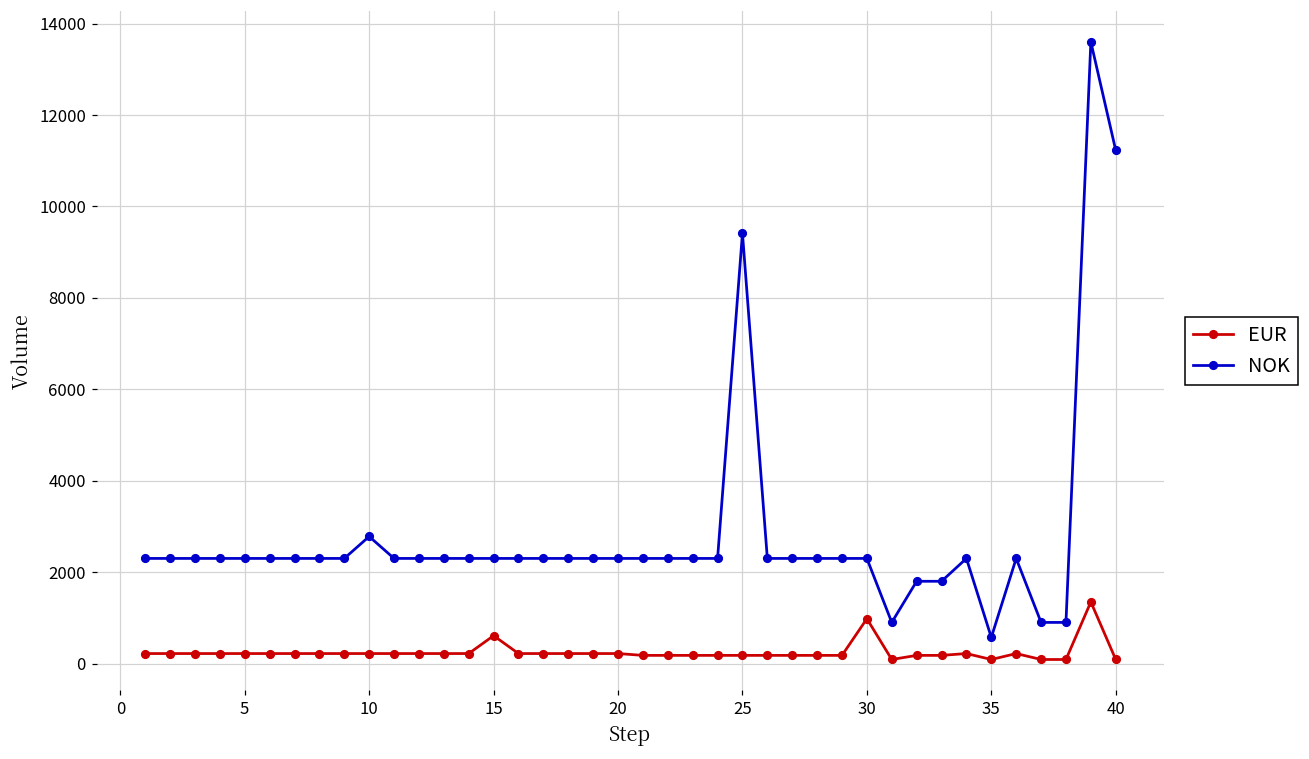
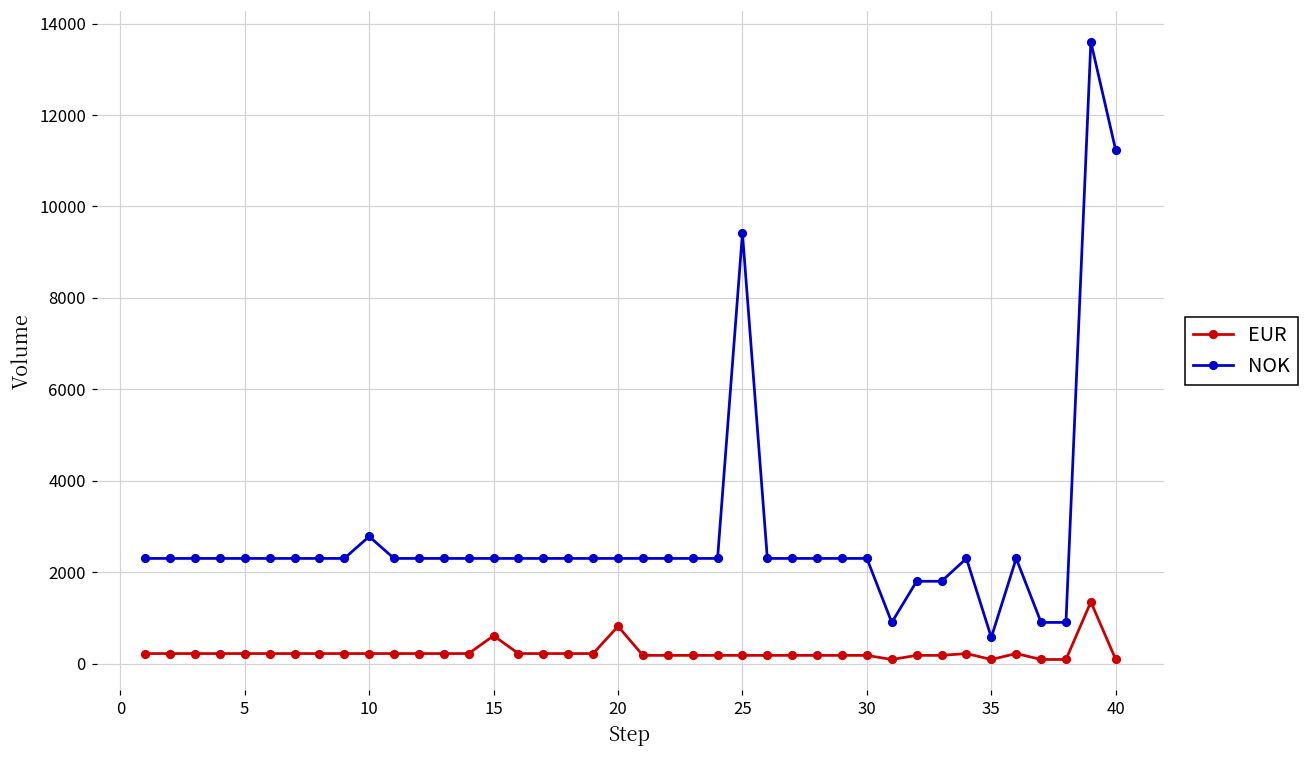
  {
    "EUR": {
      "5": 200,
      "10": 200,
      "15": 600,
-     "20": 200,
+     "20": 800,
      "25": 200,
-     "30": 1000,
+     "30": 200,
      "35": 100,
      "40": 100
    },
    "NOK": {
      "5": 2300,
      "10": 2800,
      "15": 2300,
      "20": 2300,
      "25": 9400,
      "30": 2300,
      "35": 600,
      "40": 11200
    }
  }
